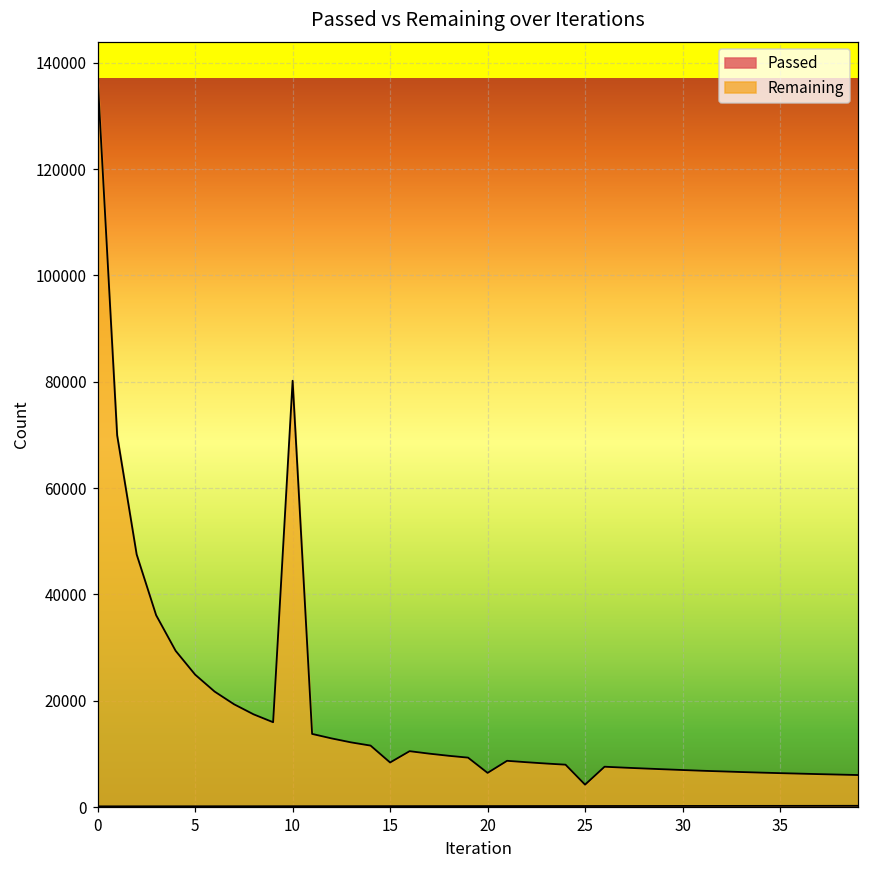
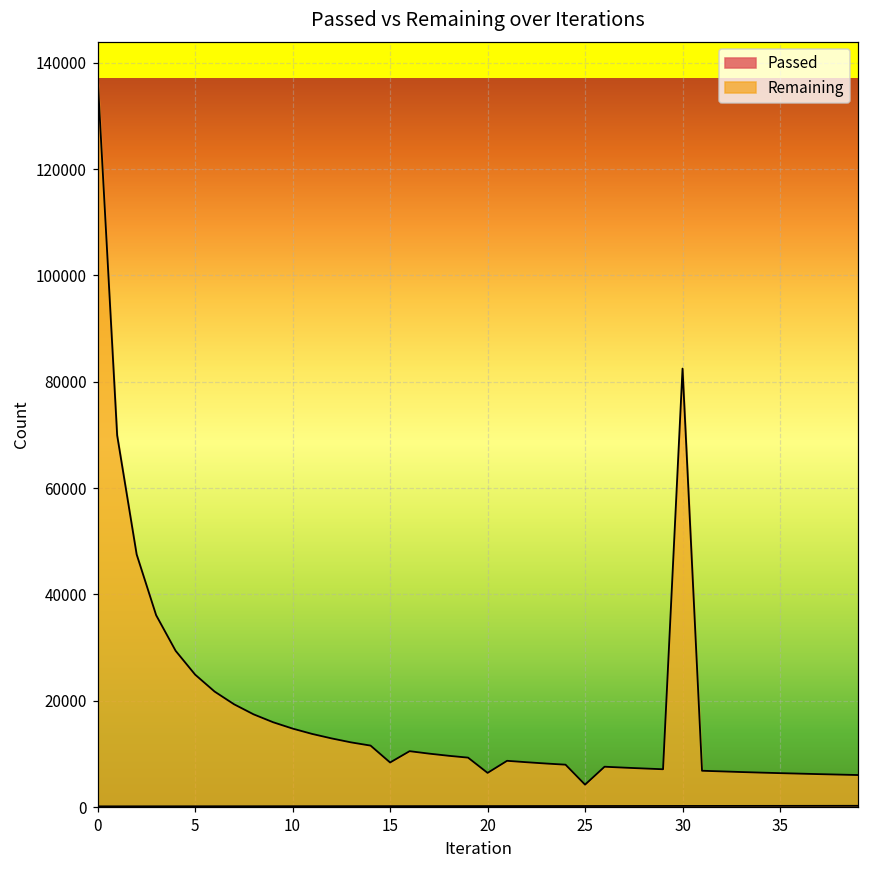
  {
    "Passed": {
      "0": 0,
      "5": 0,
      "10": 0,
      "15": 0,
      "20": 0,
      "25": 0,
      "30": 0,
      "35": 0
    },
    "Remaining": {
      "0": 137000,
      "5": 25000,
-     "10": 80000,
+     "10": 15000,
      "15": 8000,
      "20": 6000,
      "25": 4000,
-     "30": 7000,
+     "30": 82000,
      "35": 6000
    }
  }
